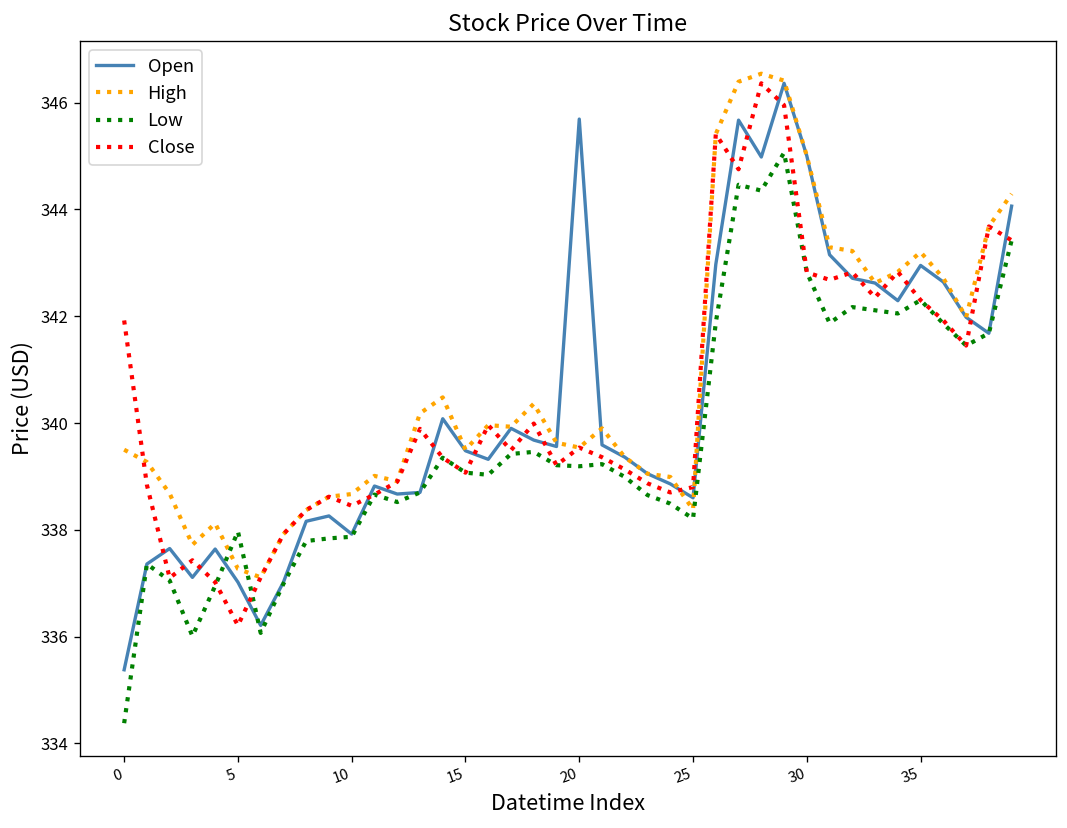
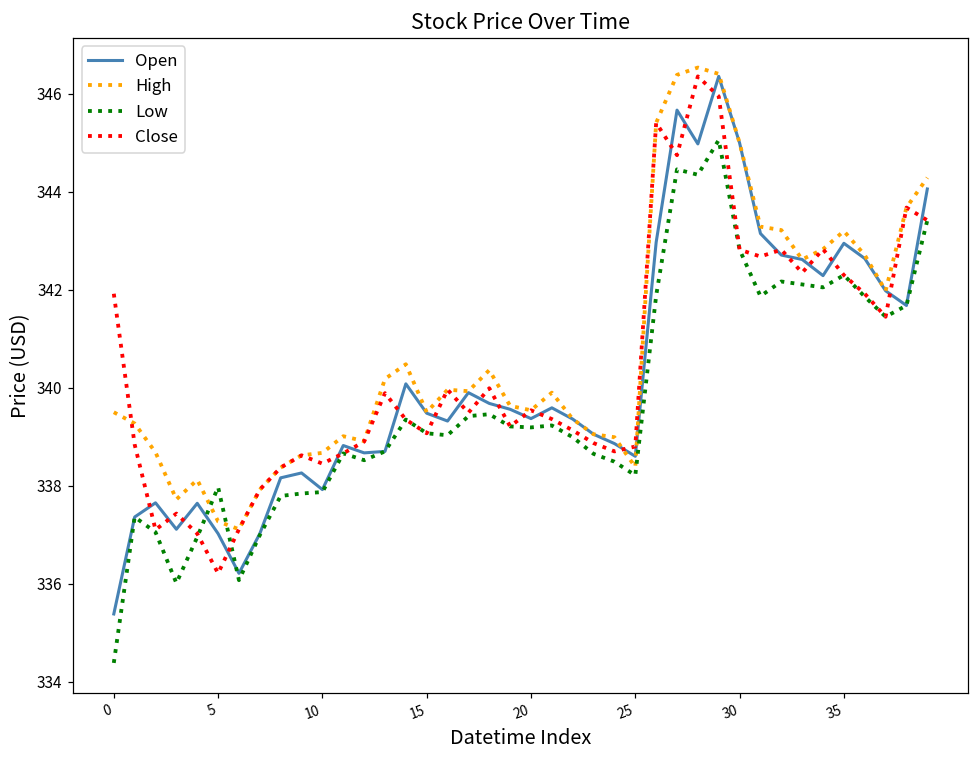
  {
    "Open": {
      "0": 335.4,
      "5": 337.0,
-     "20": 345.7,
+     "20": 339.4,
      "25": 338.6,
      "35": 343.0
    },
    "High": {
      "0": 339.5,
      "5": 337.3,
      "10": 338.7,
      "25": 338.4,
      "35": 343.2
    },
    "Low": {
      "0": 334.4,
      "5": 338.0,
      "20": 339.2,
      "25": 338.2
    },
    "Close": {
      "0": 341.9,
      "5": 336.2,
      "10": 338.5,
      "25": 338.8
    }
  }
